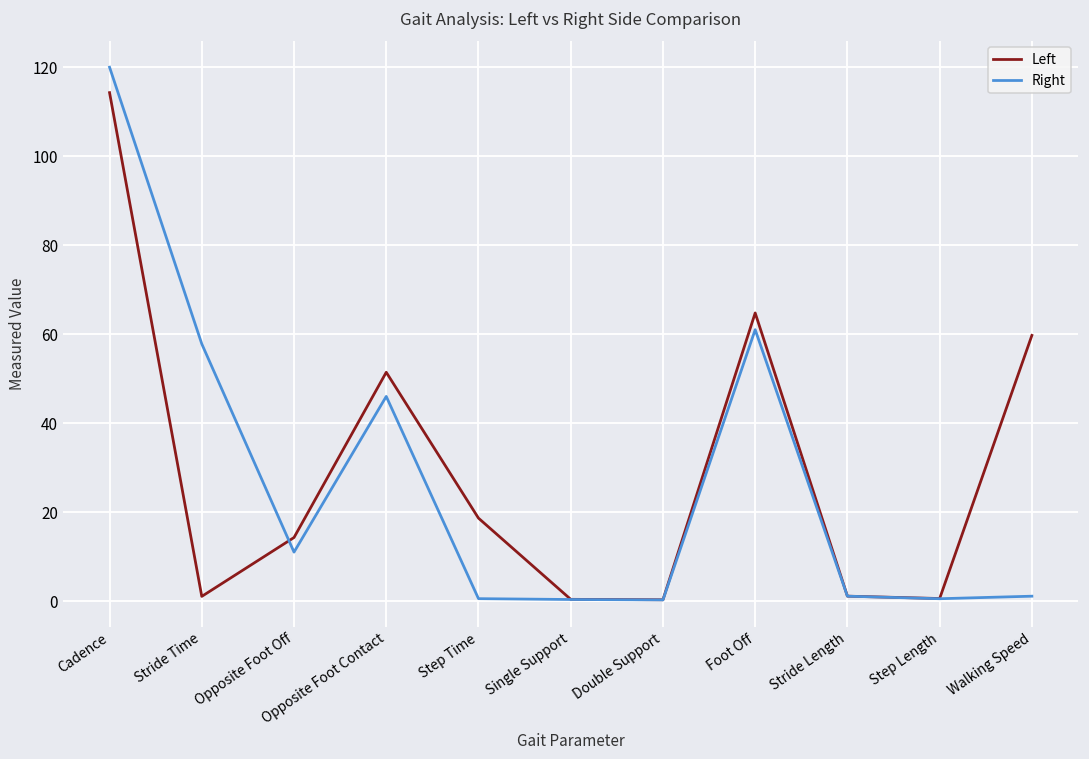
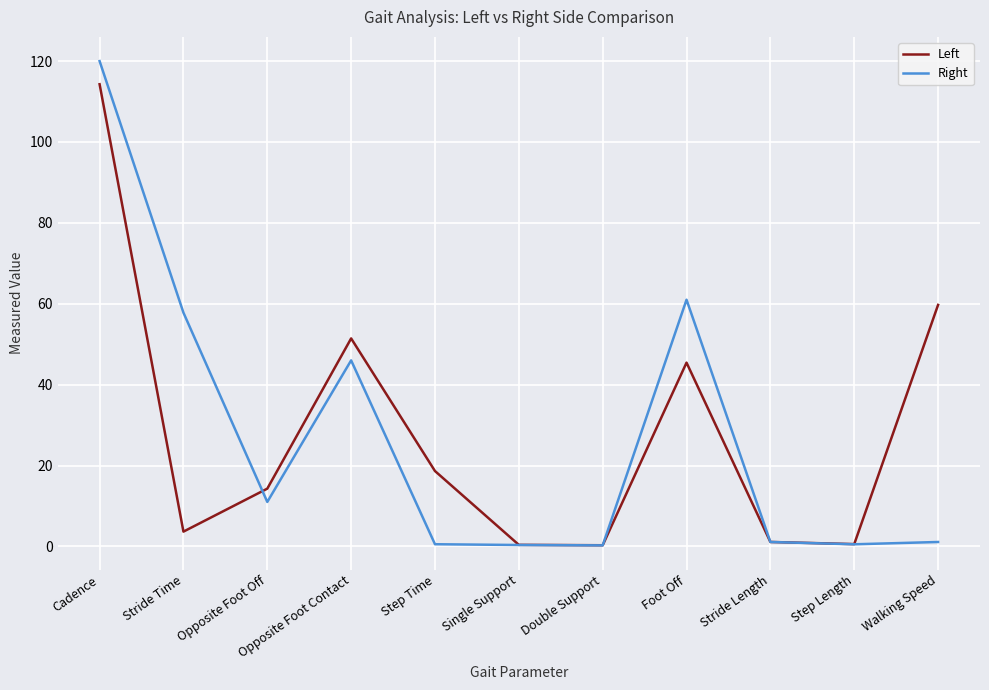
  {
    "Left": {
      "Cadence": 114,
-     "Stride Time": 1,
+     "Stride Time": 4,
      "Opposite Foot Off": 14,
      "Opposite Foot Contact": 51,
      "Step Time": 19,
-     "Foot Off": 65,
+     "Foot Off": 45,
      "Walking Speed": 60
    },
    "Right": {
      "Cadence": 120,
      "Stride Time": 58,
      "Opposite Foot Off": 11,
      "Opposite Foot Contact": 46,
      "Step Time": 1,
      "Foot Off": 61,
      "Walking Speed": 1
    }
  }
